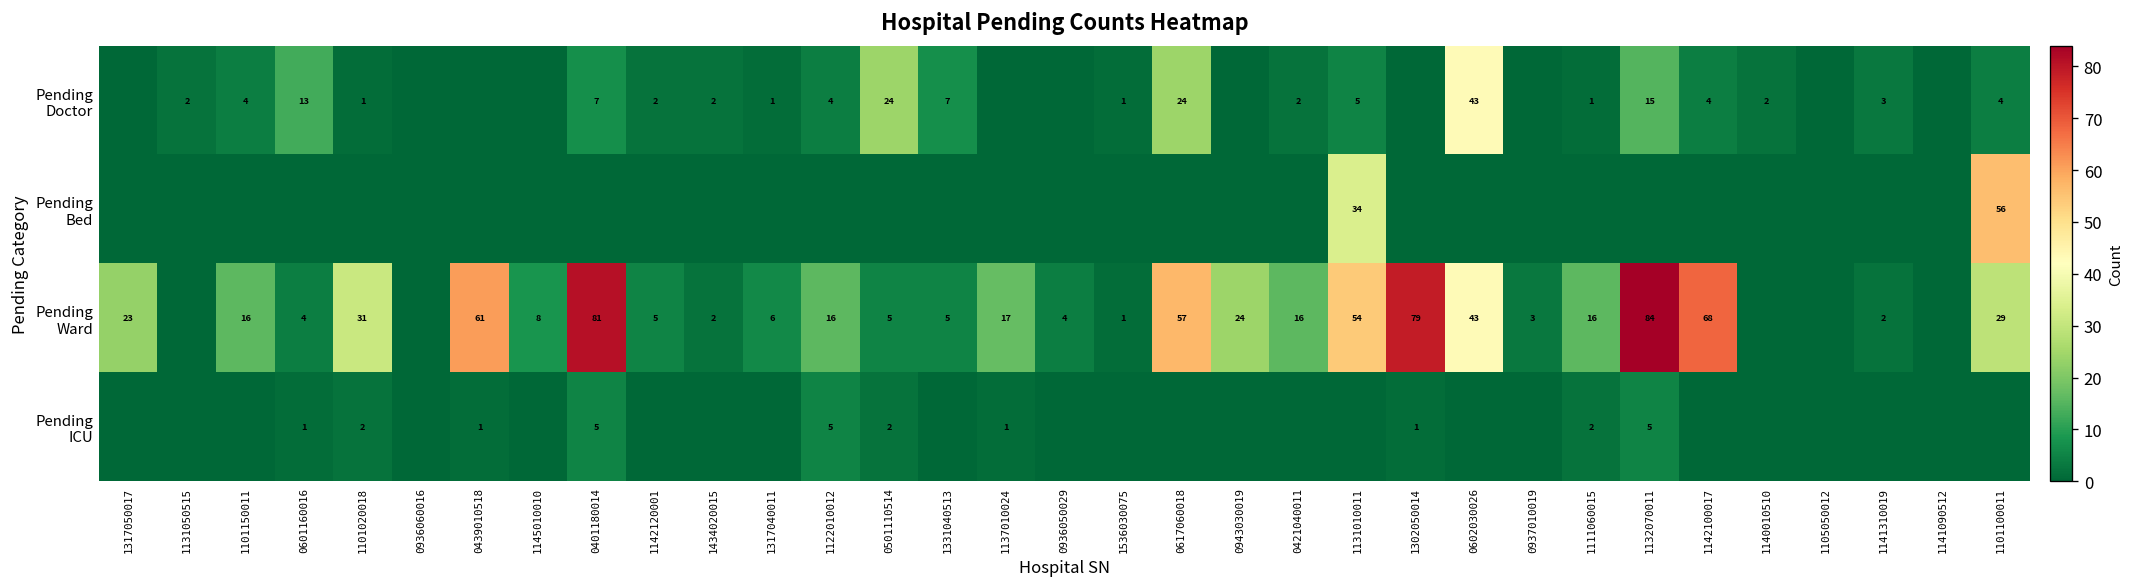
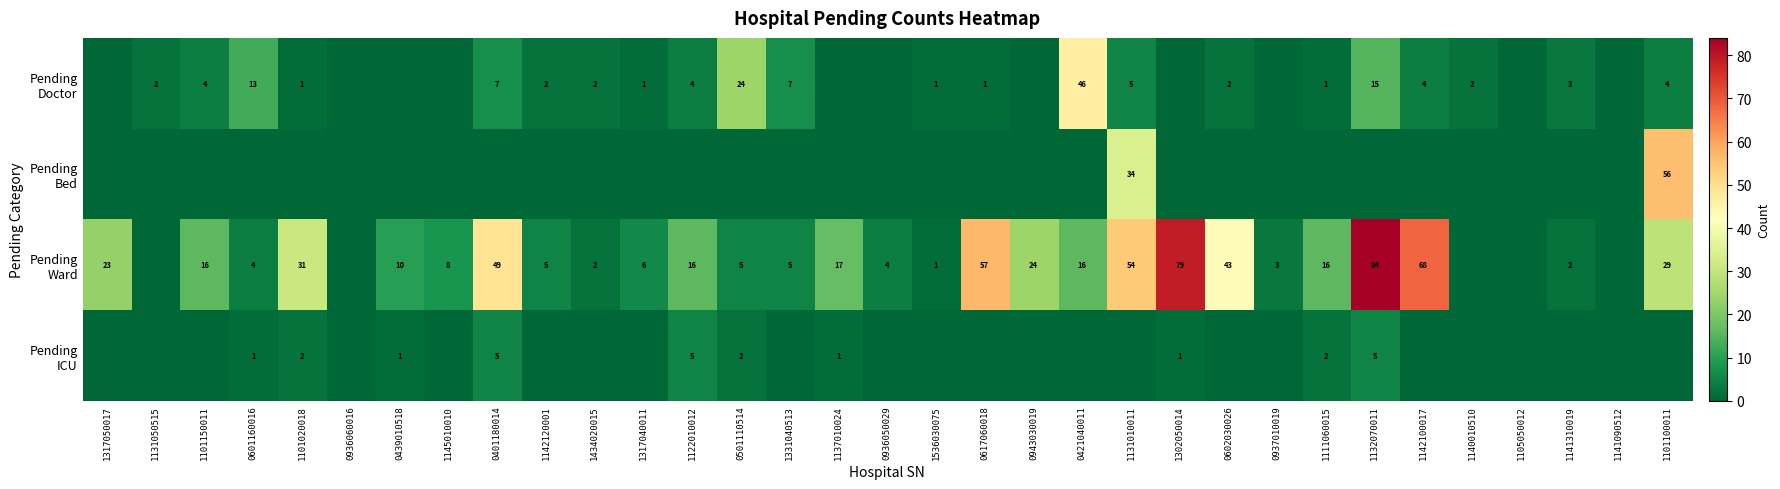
  {
    "Pending Doctor": {
      "1131050515": 2,
      "1101150011": 4,
      "0601160016": 13,
      "1101020018": 1,
      "0401180014": 7,
      "1142120001": 2,
      "1434020015": 2,
      "1317040011": 1,
      "1122010012": 4,
      "0501110514": 24,
      "1331040513": 7,
      "1536030075": 1,
-     "0617060018": 24,
-     "0421040011": 2,
+     "0617060018": 1,
+     "0421040011": 46,
      "1131010011": 5,
-     "0602030026": 43,
+     "0602030026": 2,
      "1111060015": 1,
      "1132070011": 15,
      "1142100017": 4,
      "1140010510": 2,
      "1141310019": 3,
      "1101100011": 4
    },
    "Pending Bed": {
      "1131010011": 34,
      "1101100011": 56
    },
    "Pending Ward": {
      "1317050017": 23,
      "1101150011": 16,
      "0601160016": 4,
      "1101020018": 31,
-     "0439010518": 61,
+     "0439010518": 10,
      "1145010010": 8,
-     "0401180014": 81,
+     "0401180014": 49,
      "1142120001": 5,
      "1434020015": 2,
      "1317040011": 6,
      "1122010012": 16,
      "0501110514": 5,
      "1331040513": 5,
      "1137010024": 17,
      "0936050029": 4,
      "1536030075": 1,
      "0617060018": 57,
      "0943030019": 24,
      "0421040011": 16,
      "1131010011": 54,
      "1302050014": 79,
      "0602030026": 43,
      "0937010019": 3,
      "1111060015": 16,
      "1132070011": 84,
      "1142100017": 68,
      "1141310019": 2,
      "1101100011": 29
    },
    "Pending ICU": {
      "0601160016": 1,
      "1101020018": 2,
      "0439010518": 1,
      "0401180014": 5,
      "1122010012": 5,
      "0501110514": 2,
      "1137010024": 1,
      "1302050014": 1,
      "1111060015": 2,
      "1132070011": 5
    }
  }
